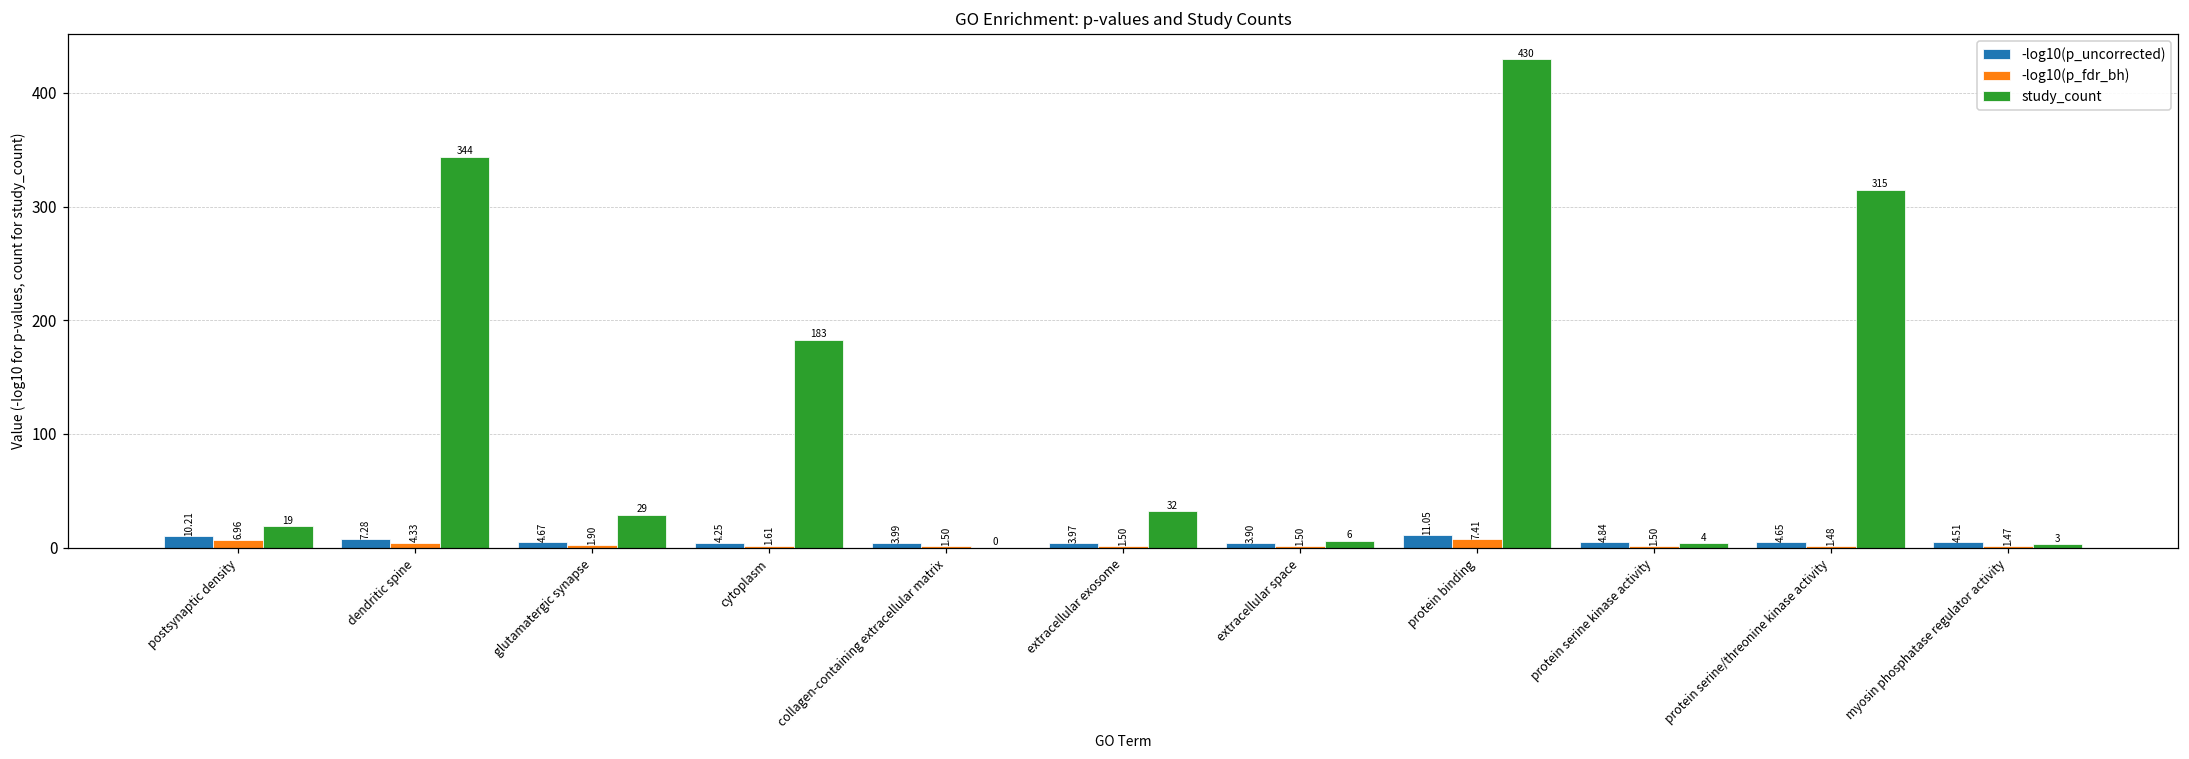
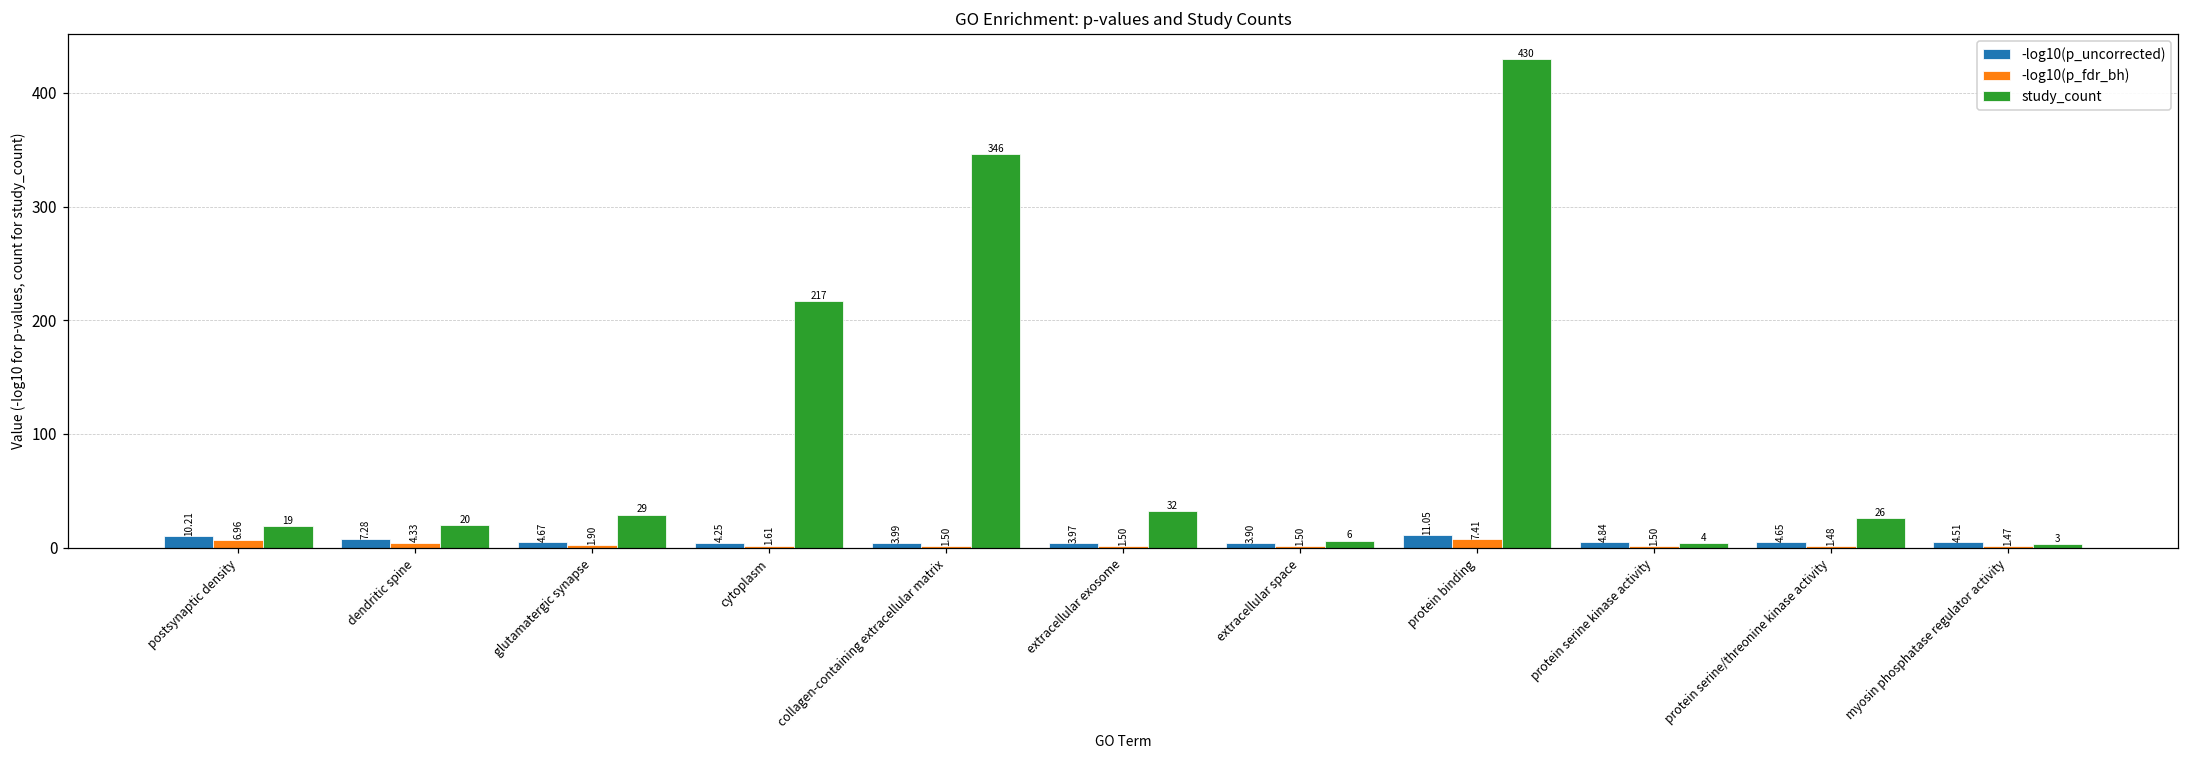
  {
    "-log10(p_uncorrected)": {
      "postsynaptic density": 10.21,
      "dendritic spine": 7.28,
      "glutamatergic synapse": 4.67,
      "cytoplasm": 4.25,
      "collagen-containing extracellular matrix": 3.99,
      "extracellular exosome": 3.97,
      "extracellular space": 3.90,
      "protein binding": 11.05,
      "protein serine kinase activity": 4.84,
      "protein serine/threonine kinase activity": 4.65,
      "myosin phosphatase regulator activity": 4.51
    },
    "-log10(p_fdr_bh)": {
      "postsynaptic density": 6.96,
      "dendritic spine": 4.33,
      "glutamatergic synapse": 1.90,
      "cytoplasm": 1.61,
      "collagen-containing extracellular matrix": 1.50,
      "extracellular exosome": 1.50,
      "extracellular space": 1.50,
      "protein binding": 7.41,
      "protein serine kinase activity": 1.50,
      "protein serine/threonine kinase activity": 1.48,
      "myosin phosphatase regulator activity": 1.47
    },
    "study_count": {
      "postsynaptic density": 19,
-     "dendritic spine": 344,
+     "dendritic spine": 20,
      "glutamatergic synapse": 29,
-     "cytoplasm": 183,
-     "collagen-containing extracellular matrix": 0,
+     "cytoplasm": 217,
+     "collagen-containing extracellular matrix": 346,
      "extracellular exosome": 32,
      "extracellular space": 6,
      "protein binding": 430,
      "protein serine kinase activity": 4,
-     "protein serine/threonine kinase activity": 315,
+     "protein serine/threonine kinase activity": 26,
      "myosin phosphatase regulator activity": 3
    }
  }
